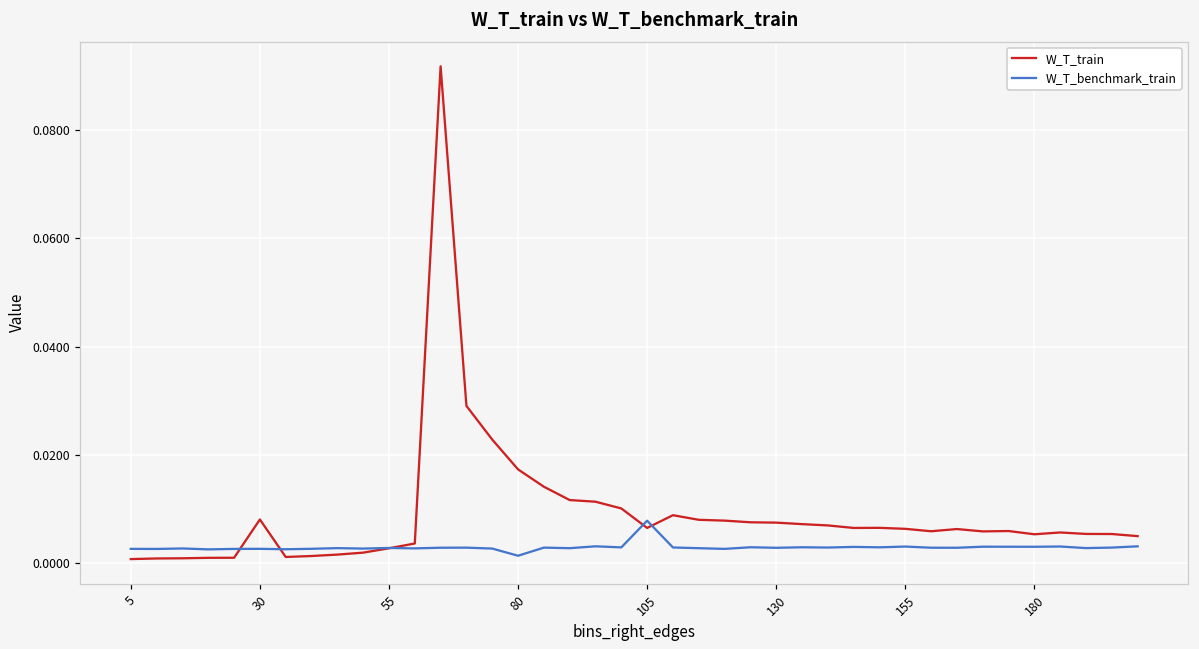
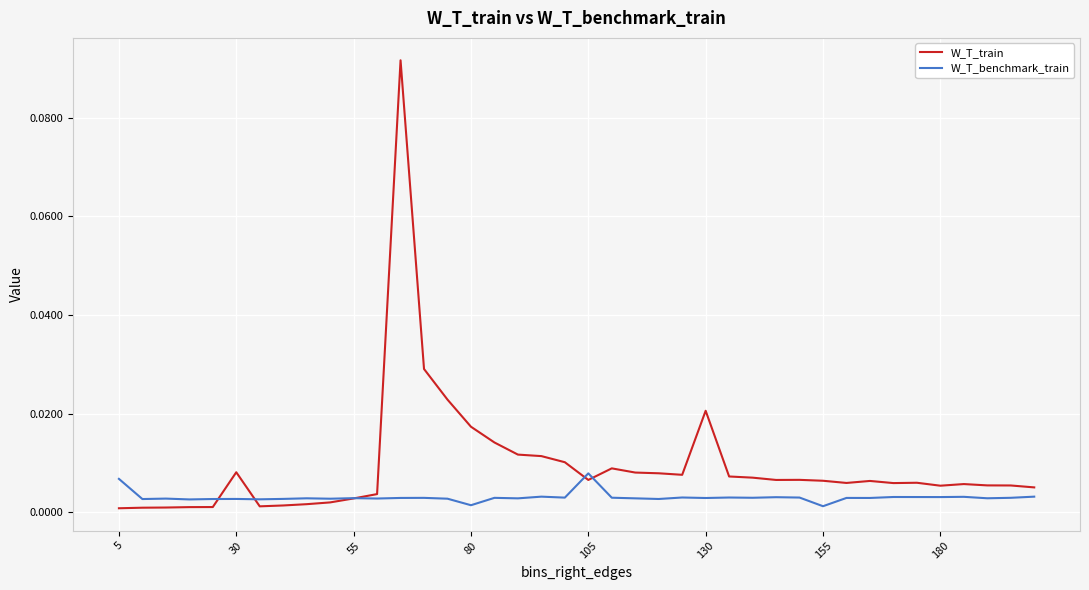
  {
    "W_T_train": {
      "5": 0.001,
      "30": 0.008,
      "80": 0.017,
      "105": 0.007,
-     "130": 0.008,
+     "130": 0.021,
      "155": 0.006,
      "180": 0.005
    },
    "W_T_benchmark_train": {
-     "5": 0.003,
+     "5": 0.007,
      "30": 0.003,
      "80": 0.001,
      "105": 0.008,
      "130": 0.003,
-     "155": 0.003,
+     "155": 0.001,
      "180": 0.003
    }
  }
